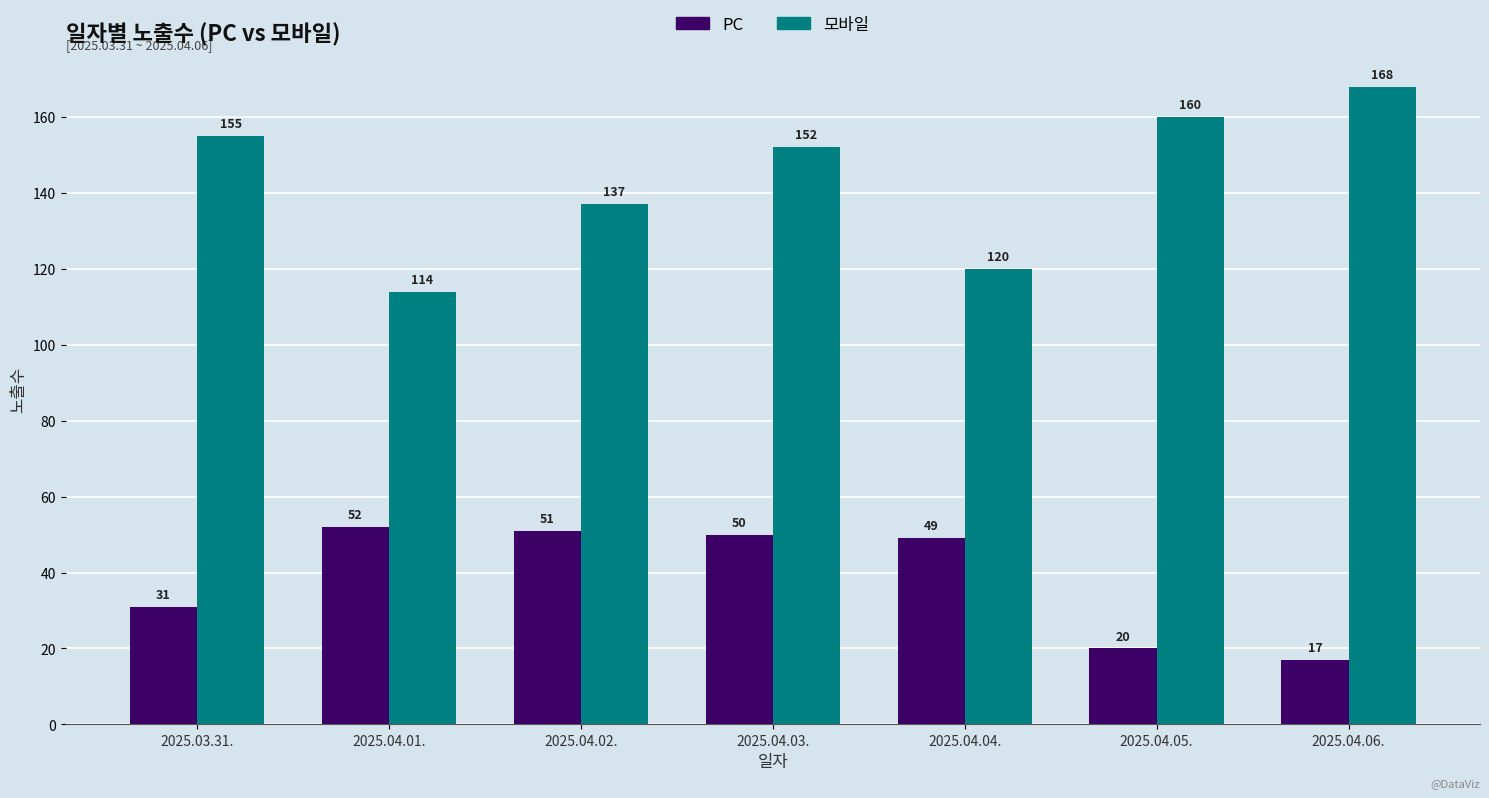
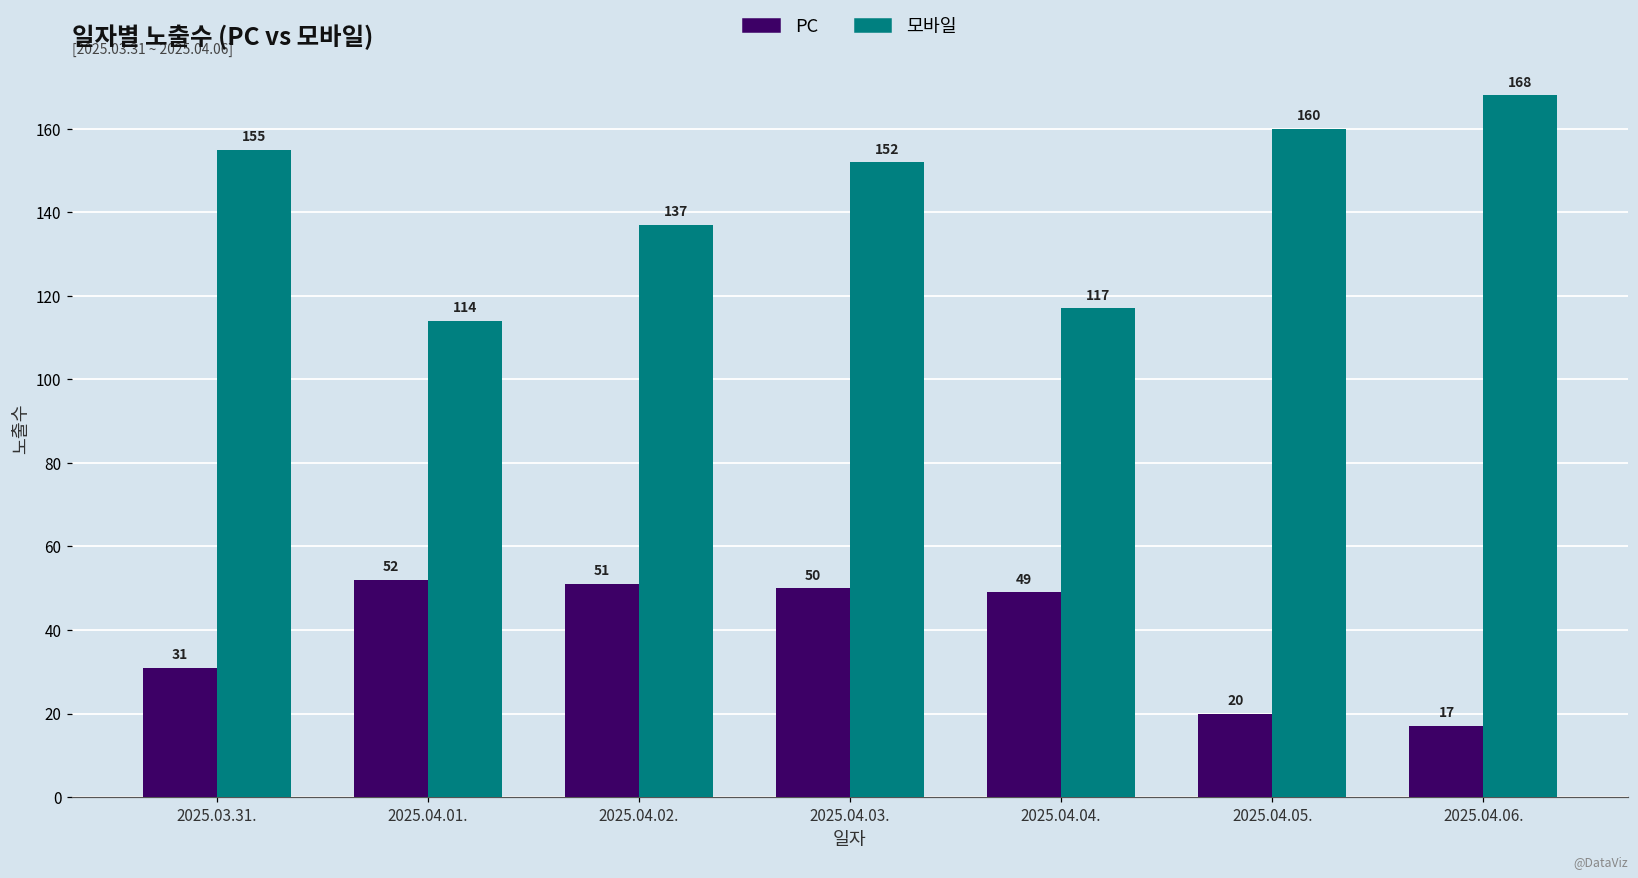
  {
    "PC": {
      "2025.03.31.": 31,
      "2025.04.01.": 52,
      "2025.04.02.": 51,
      "2025.04.03.": 50,
      "2025.04.04.": 49,
      "2025.04.05.": 20,
      "2025.04.06.": 17
    },
    "모바일": {
      "2025.03.31.": 155,
      "2025.04.01.": 114,
      "2025.04.02.": 137,
      "2025.04.03.": 152,
-     "2025.04.04.": 120,
+     "2025.04.04.": 117,
      "2025.04.05.": 160,
      "2025.04.06.": 168
    }
  }
